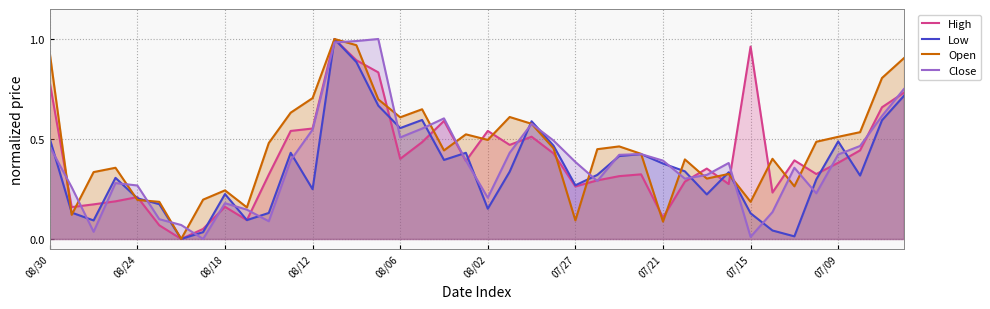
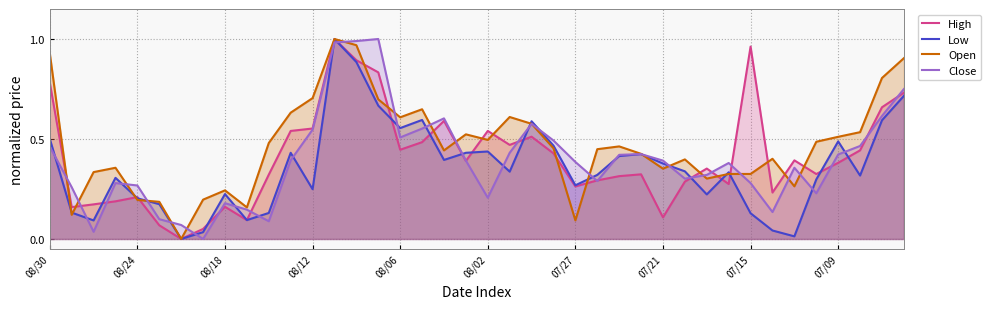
  {
    "High": {
      "08/30": 0.78,
      "08/18": 0.16,
-     "08/06": 0.40,
+     "08/06": 0.45,
      "08/02": 0.54,
      "07/21": 0.11,
      "07/15": 0.96,
      "07/09": 0.38
    },
    "Low": {
      "08/30": 0.50,
      "08/18": 0.22,
      "08/12": 0.25,
      "08/06": 0.55,
-     "08/02": 0.15,
+     "08/02": 0.44,
      "07/21": 0.38,
      "07/15": 0.13,
      "07/09": 0.49
    },
    "Open": {
      "08/30": 0.93,
      "08/18": 0.24,
      "08/12": 0.70,
      "08/06": 0.61,
      "08/02": 0.50,
      "07/27": 0.09,
-     "07/21": 0.09,
-     "07/15": 0.19,
+     "07/21": 0.35,
+     "07/15": 0.33,
      "07/09": 0.51
    },
    "Close": {
      "08/30": 0.46,
      "08/24": 0.27,
      "08/18": 0.18,
      "08/06": 0.51,
      "08/02": 0.21,
      "07/27": 0.39,
      "07/21": 0.39,
-     "07/15": 0.01,
+     "07/15": 0.28,
      "07/09": 0.42
    }
  }
